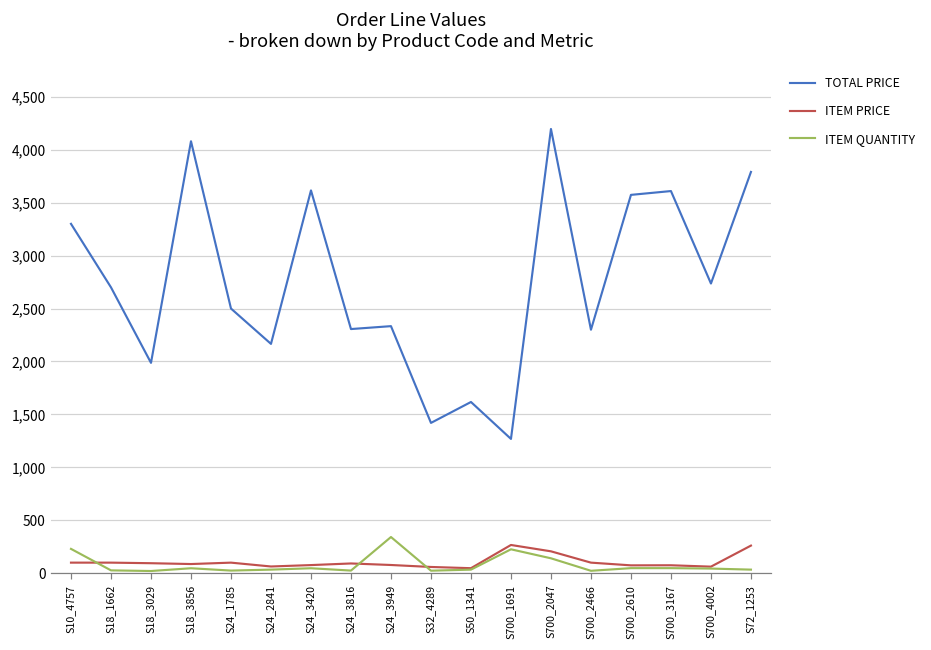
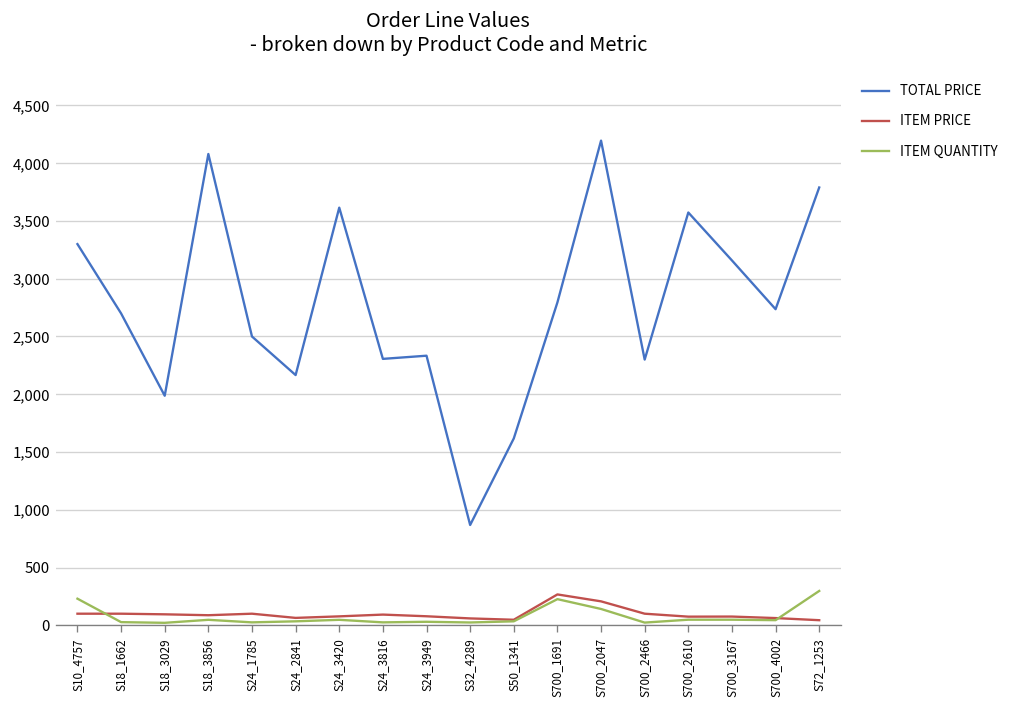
  {
    "TOTAL PRICE": {
      "S10_4757": "3,300",
      "S18_1662": "2,700",
      "S18_3029": "2,000",
      "S18_3856": "4,100",
      "S24_1785": "2,500",
      "S24_2841": "2,200",
      "S24_3420": "3,600",
      "S24_3816": "2,300",
      "S24_3949": "2,300",
-     "S32_4289": "1,400",
+     "S32_4289": "900",
      "S50_1341": "1,600",
-     "S700_1691": "1,300",
+     "S700_1691": "2,800",
      "S700_2047": "4,200",
      "S700_2466": "2,300",
      "S700_2610": "3,600",
-     "S700_3167": "3,600",
+     "S700_3167": "3,200",
      "S700_4002": "2,700",
      "S72_1253": "3,800"
    },
    "ITEM PRICE": {
      "S10_4757": "100",
      "S18_1662": "100",
      "S18_3029": "100",
      "S18_3856": "100",
      "S24_1785": "100",
      "S24_2841": "100",
      "S24_3420": "100",
      "S24_3816": "100",
      "S24_3949": "100",
      "S32_4289": "100",
      "S700_1691": "300",
      "S700_2047": "200",
      "S700_2466": "100",
      "S700_3167": "100",
-     "S72_1253": "300"
+     "S72_1253": "0"
    },
    "ITEM QUANTITY": {
      "S10_4757": "200",
      "S18_1662": "0",
      "S18_3029": "0",
      "S18_3856": "0",
      "S24_1785": "0",
      "S24_2841": "0",
      "S24_3420": "0",
      "S24_3816": "0",
-     "S24_3949": "300",
+     "S24_3949": "0",
      "S32_4289": "0",
      "S700_1691": "200",
      "S700_2047": "100",
      "S700_2466": "0",
      "S700_3167": "0",
-     "S72_1253": "0"
+     "S72_1253": "300"
    }
  }
